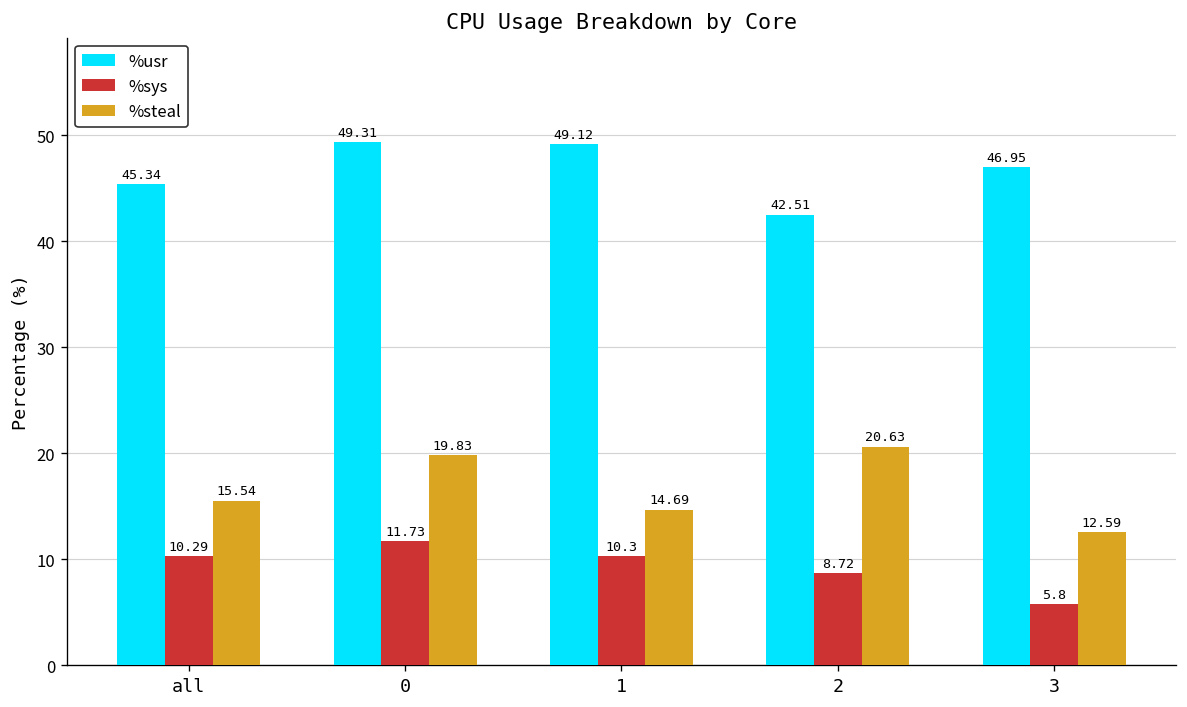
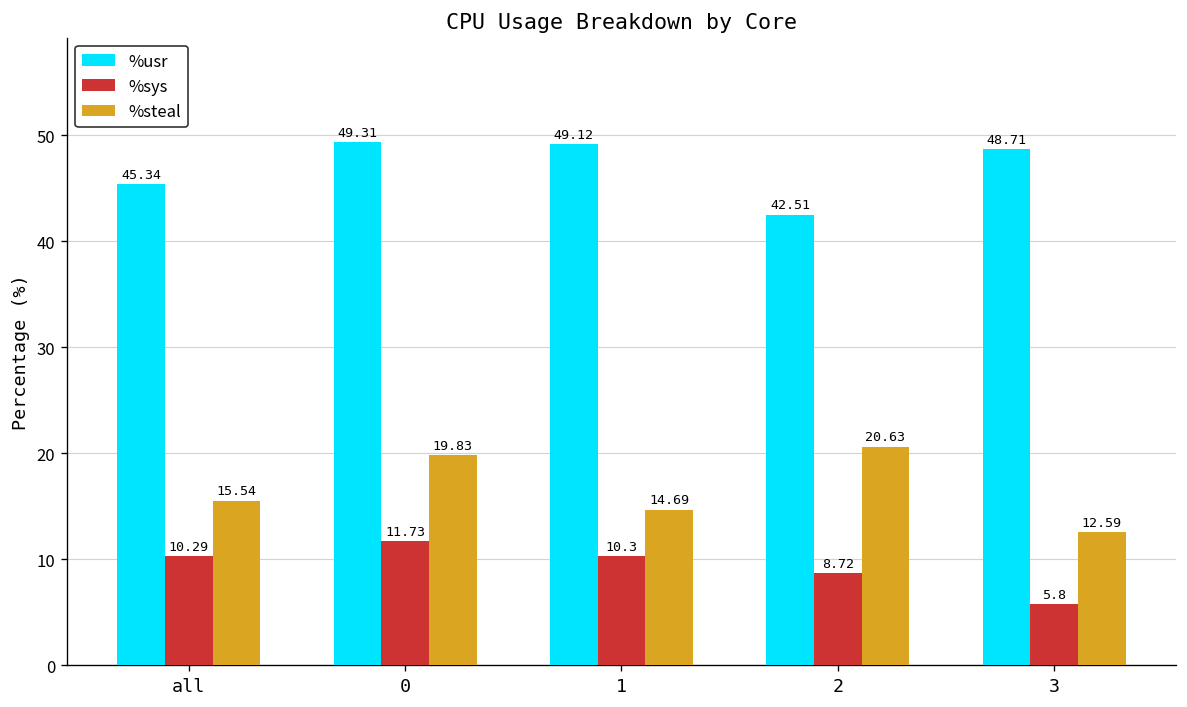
  {
    "%usr": {
      "all": 45.34,
      "0": 49.31,
      "1": 49.12,
      "2": 42.51,
-     "3": 46.95
+     "3": 48.71
    },
    "%sys": {
      "all": 10.29,
      "0": 11.73,
      "1": 10.3,
      "2": 8.72,
      "3": 5.8
    },
    "%steal": {
      "all": 15.54,
      "0": 19.83,
      "1": 14.69,
      "2": 20.63,
      "3": 12.59
    }
  }
